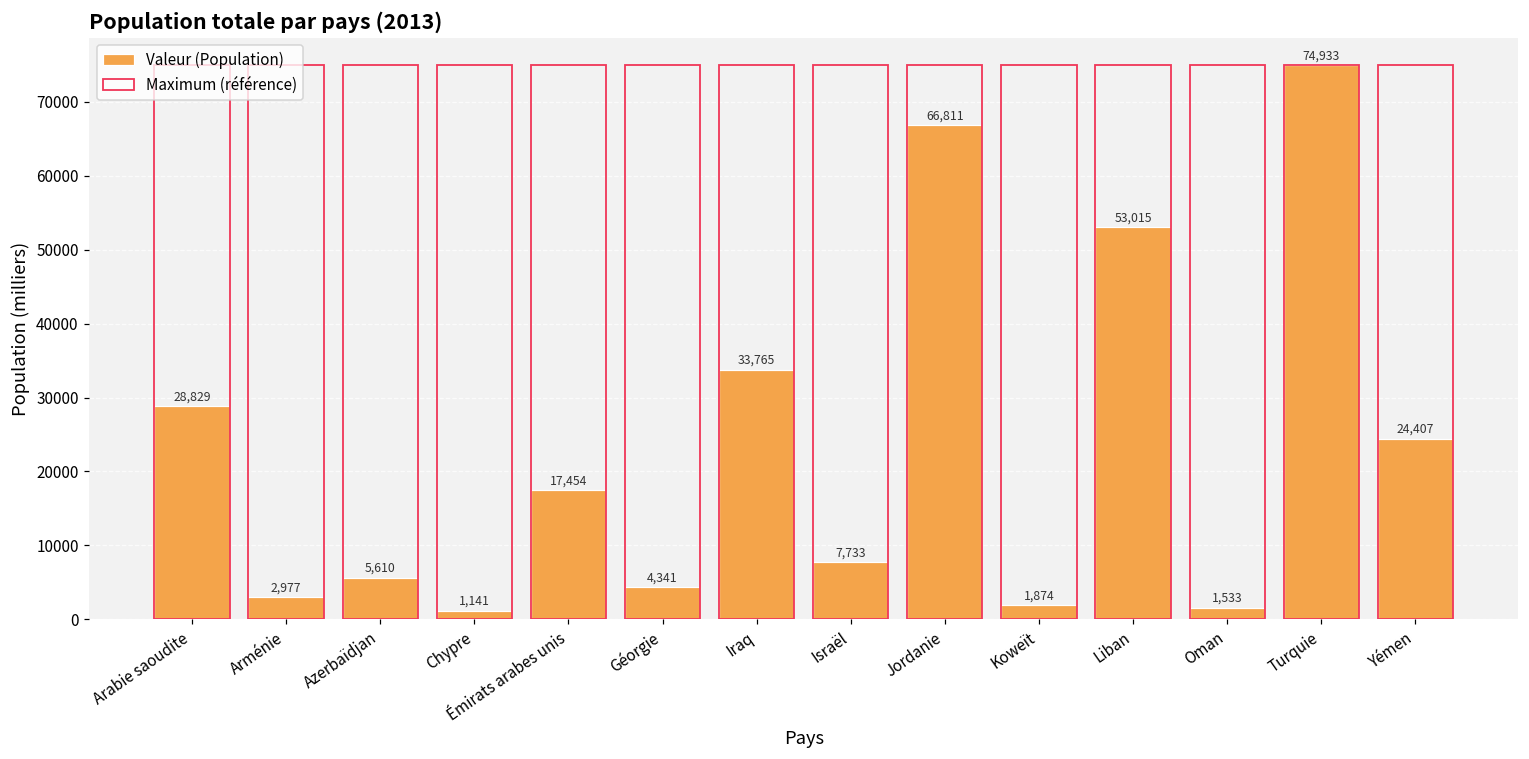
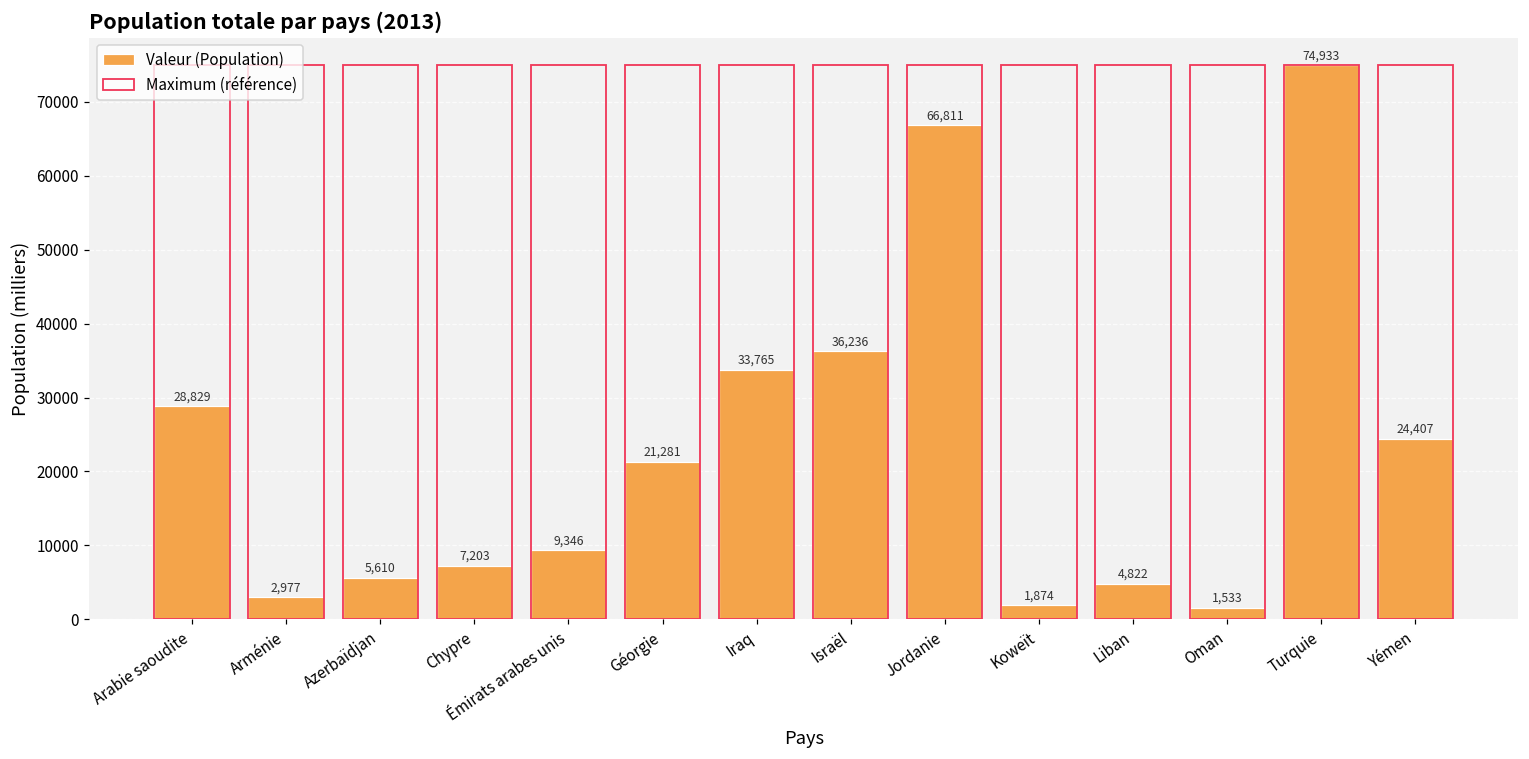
  {
    "Valeur (Population)": {
-     "Chypre": "1,141",
-     "Émirats arabes unis": "17,454",
-     "Géorgie": "4,341",
-     "Israël": "7,733",
-     "Liban": "53,015",
+     "Chypre": "7,203",
+     "Émirats arabes unis": "9,346",
+     "Géorgie": "21,281",
+     "Israël": "36,236",
+     "Liban": "4,822",
      "Turquie": "74,933"
    },
    "Maximum (référence)": {
      "Turquie": "74,933"
    }
  }
